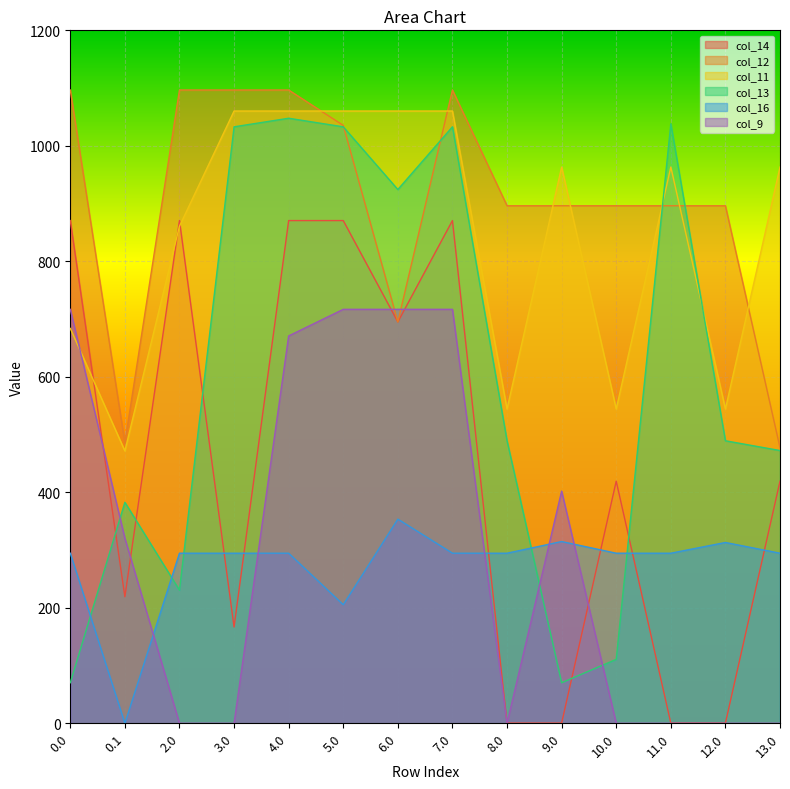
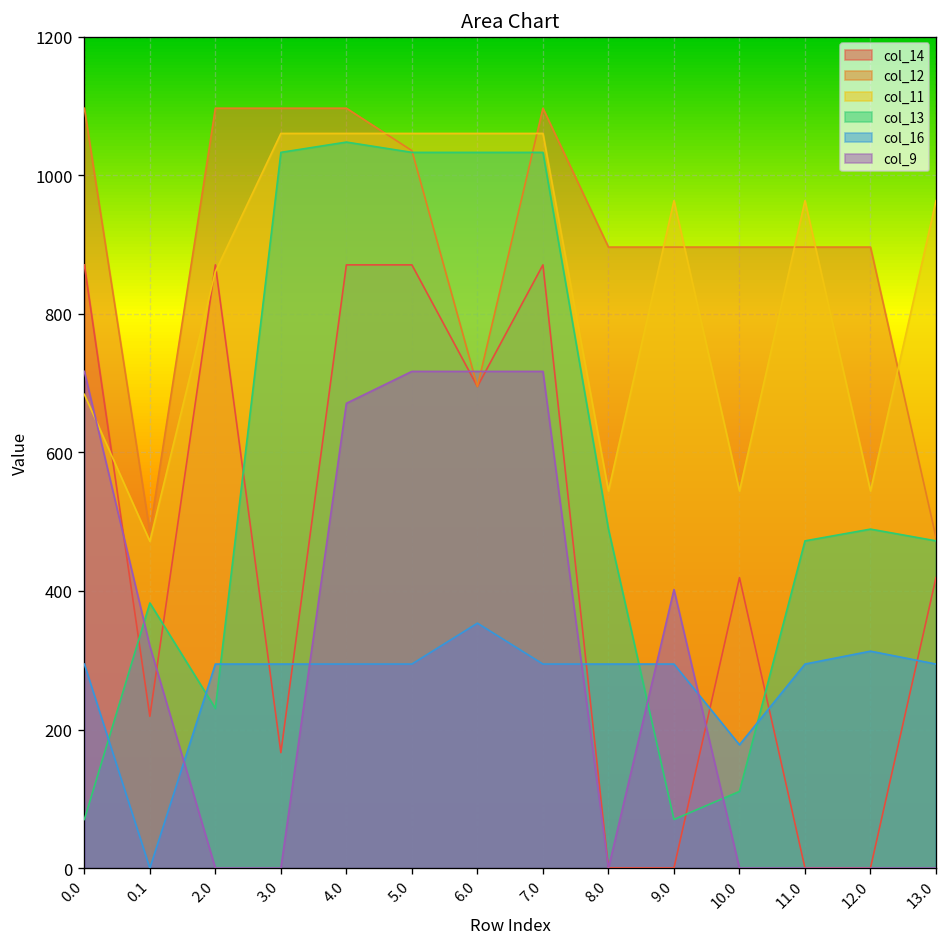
  {
    "col_13": {
      "0.0": 70,
      "0.1": 380,
      "2.0": 230,
      "3.0": 1030,
      "4.0": 1050,
-     "6.0": 920,
+     "6.0": 1030,
      "7.0": 1030,
      "8.0": 490,
      "9.0": 70,
      "10.0": 110,
-     "11.0": 1040,
+     "11.0": 470,
      "12.0": 490,
      "13.0": 470
    },
    "col_16": {
      "0.0": 290,
      "0.1": 0,
      "2.0": 290,
      "3.0": 290,
      "4.0": 290,
-     "5.0": 210,
+     "5.0": 290,
      "6.0": 350,
      "7.0": 290,
      "8.0": 290,
-     "9.0": 310,
-     "10.0": 290,
+     "9.0": 290,
+     "10.0": 180,
      "11.0": 290,
      "12.0": 310,
      "13.0": 290
    },
    "col_9": {
      "0.0": 720,
      "0.1": 320,
      "2.0": 0,
      "3.0": 0,
      "4.0": 670,
      "5.0": 720,
      "6.0": 720,
      "7.0": 720,
      "9.0": 400,
      "10.0": 0,
      "13.0": 0
    }
  }
